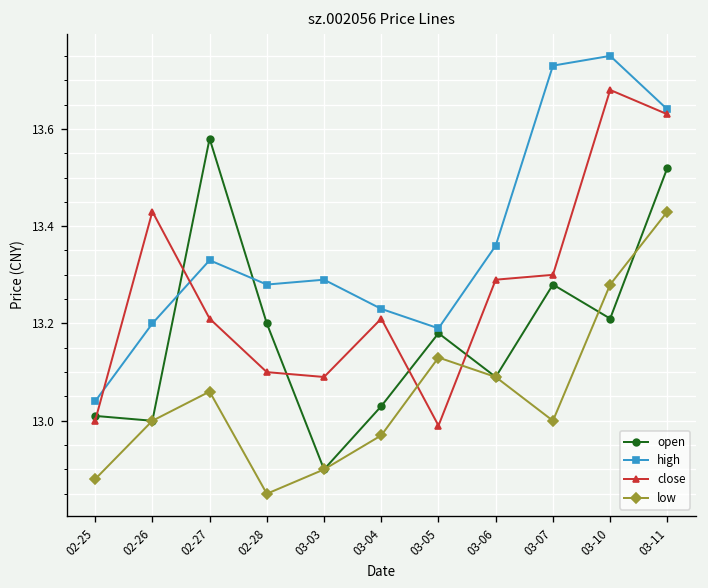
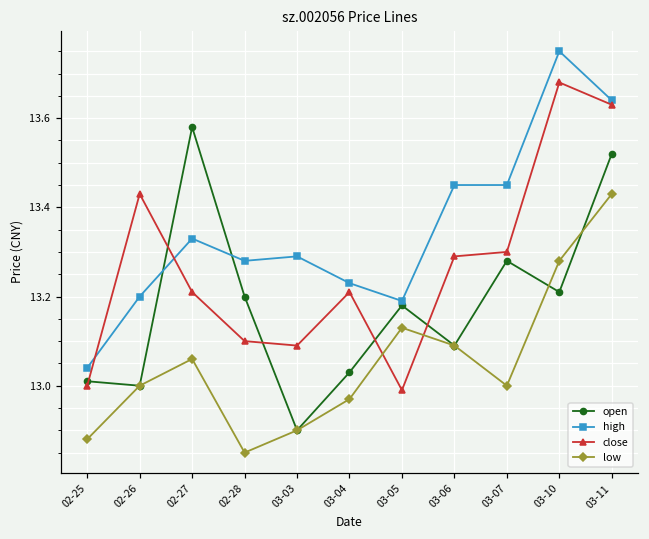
  {
    "open": {
      "02-25": 13.01,
      "02-27": 13.58,
      "02-28": 13.20,
      "03-04": 13.03,
      "03-05": 13.18,
      "03-07": 13.28,
      "03-10": 13.21,
      "03-11": 13.52
    },
    "high": {
      "02-25": 13.04,
      "02-26": 13.20,
      "02-27": 13.33,
      "02-28": 13.28,
      "03-03": 13.29,
      "03-04": 13.23,
      "03-05": 13.19,
-     "03-06": 13.36,
-     "03-07": 13.73,
+     "03-06": 13.45,
+     "03-07": 13.45,
      "03-10": 13.75,
      "03-11": 13.64
    },
    "close": {
      "02-25": 13.00,
      "02-26": 13.43,
      "02-27": 13.21,
      "02-28": 13.10,
      "03-03": 13.09,
      "03-04": 13.21,
      "03-05": 12.99,
      "03-06": 13.29,
      "03-07": 13.30,
      "03-10": 13.68,
      "03-11": 13.63
    },
    "low": {
      "02-25": 12.88,
      "02-27": 13.06,
      "02-28": 12.85,
      "03-04": 12.97,
      "03-05": 13.13,
      "03-07": 13.00,
      "03-10": 13.28,
      "03-11": 13.43
    }
  }
